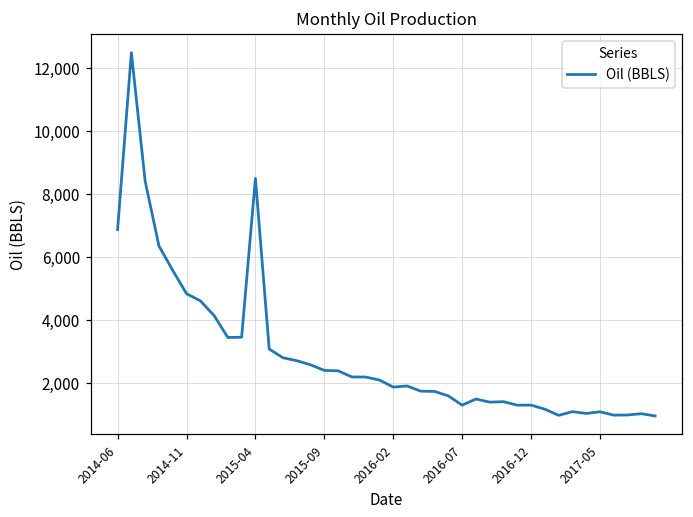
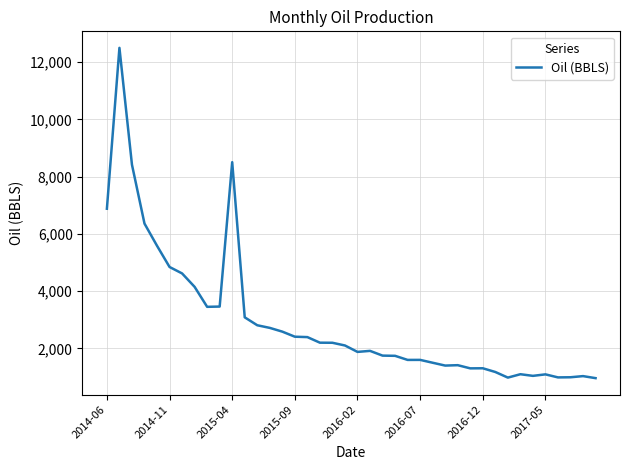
  {
    "2014-06": "6,900",
    "2014-11": "4,800",
    "2015-04": "8,500",
    "2015-09": "2,400",
    "2016-02": "1,900",
-   "2016-07": "1,300",
+   "2016-07": "1,600",
    "2016-12": "1,300",
    "2017-05": "1,100"
  }
